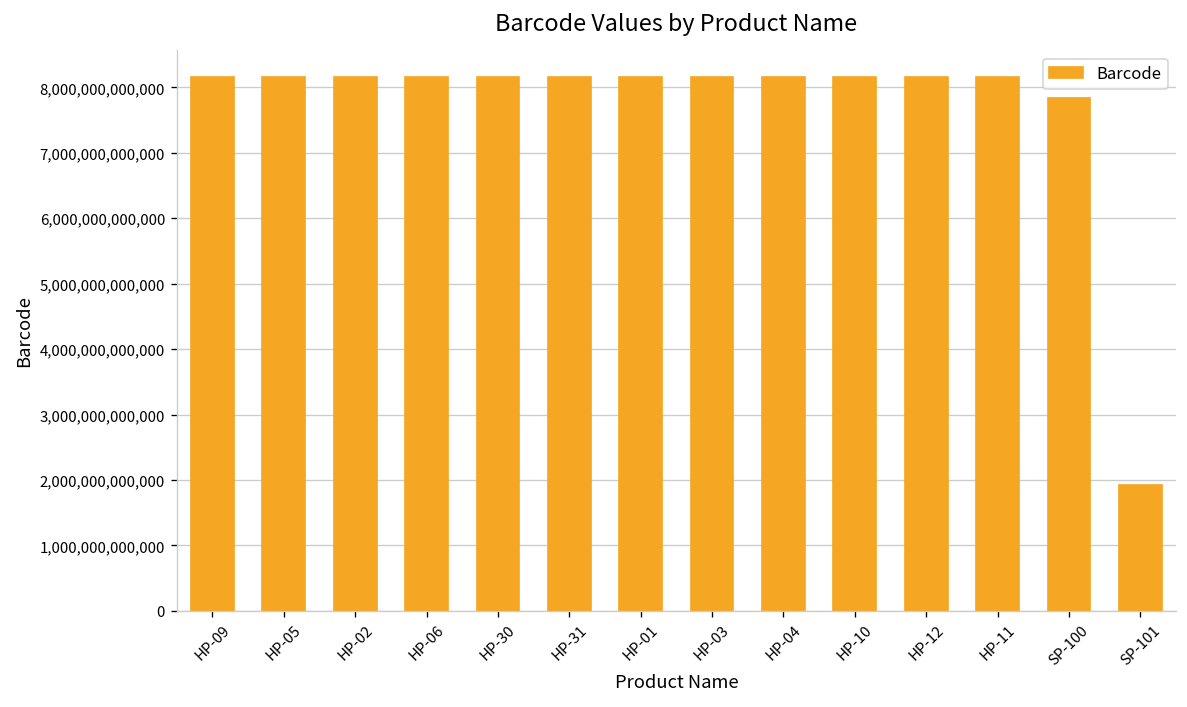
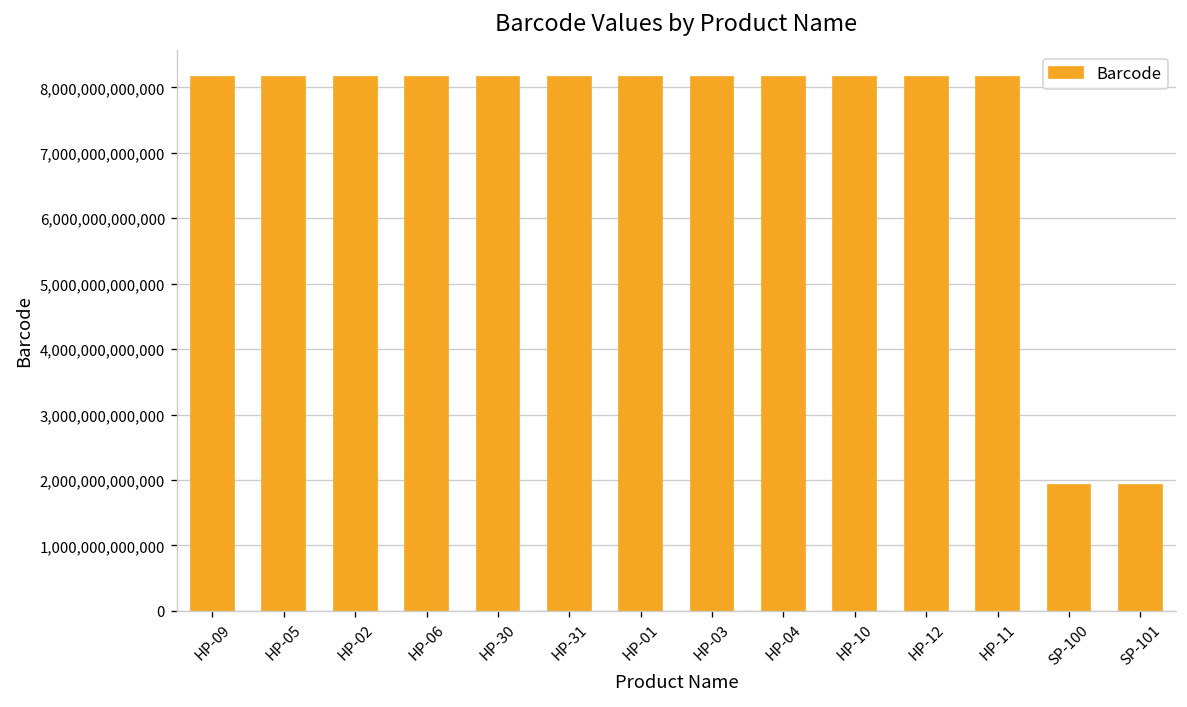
  {
    "HP-09": "8,200,000,000,000",
    "HP-05": "8,200,000,000,000",
    "HP-02": "8,200,000,000,000",
    "HP-06": "8,200,000,000,000",
    "HP-30": "8,200,000,000,000",
    "HP-31": "8,200,000,000,000",
    "HP-01": "8,200,000,000,000",
    "HP-03": "8,200,000,000,000",
    "HP-04": "8,200,000,000,000",
    "HP-10": "8,200,000,000,000",
    "HP-12": "8,200,000,000,000",
    "HP-11": "8,200,000,000,000",
-   "SP-100": "7,800,000,000,000",
+   "SP-100": "1,900,000,000,000",
    "SP-101": "1,900,000,000,000"
  }
